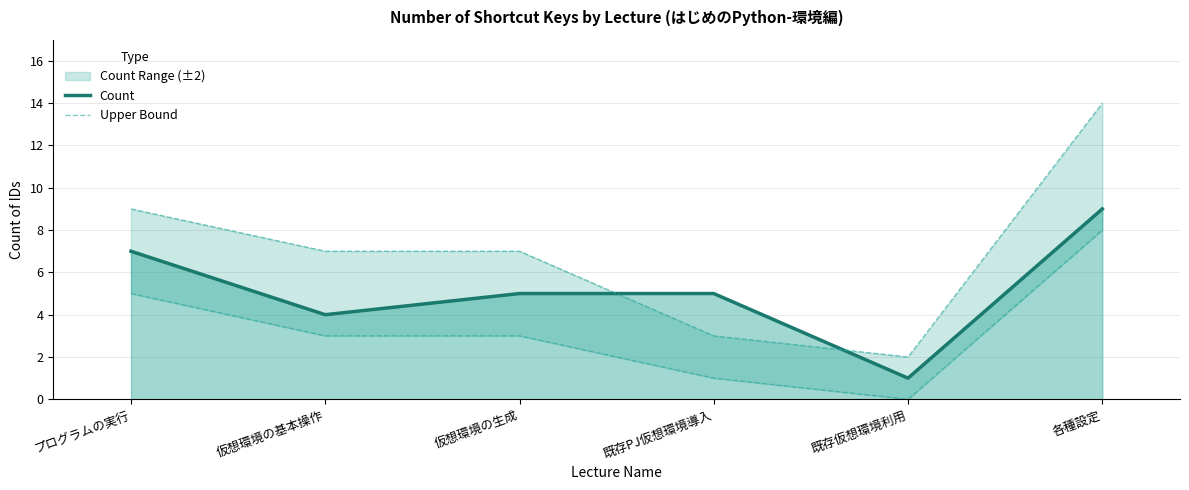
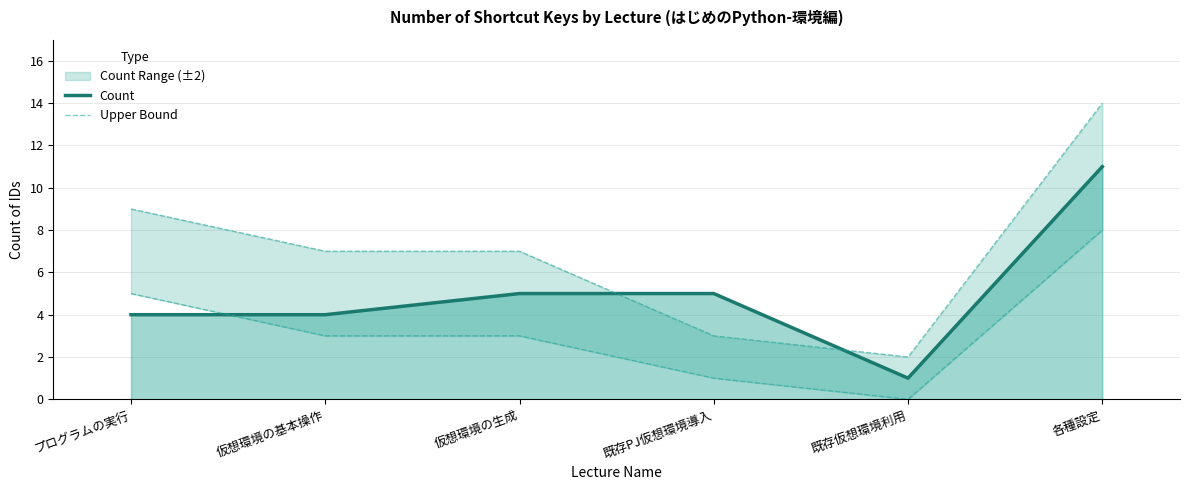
  {
    "Count": {
-     "プログラムの実行": 7,
+     "プログラムの実行": 4,
      "仮想環境の基本操作": 4,
      "仮想環境の生成": 5,
      "既存PJ仮想環境導入": 5,
      "既存仮想環境利用": 1,
-     "各種設定": 9
+     "各種設定": 11
    }
  }
